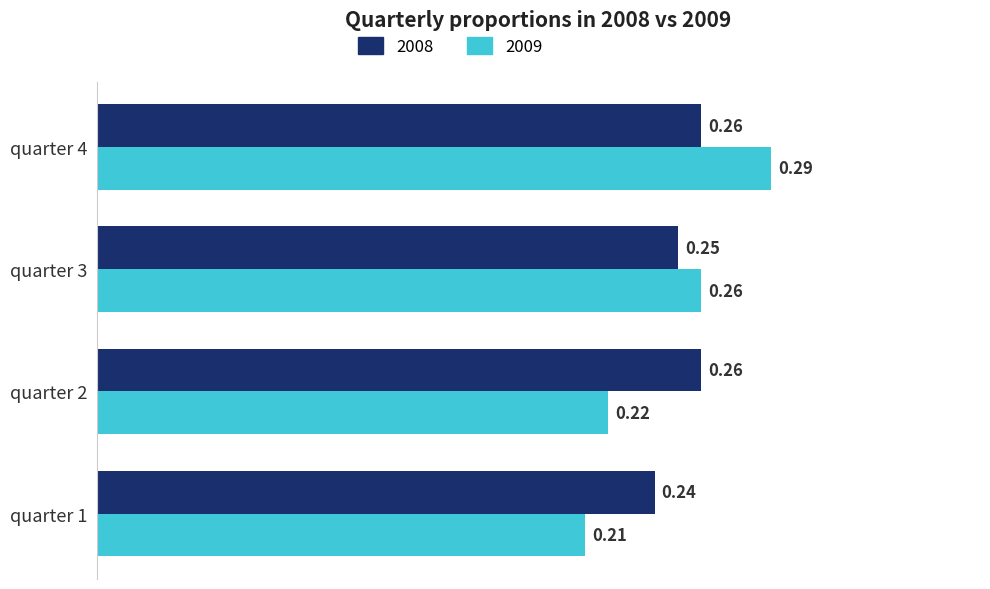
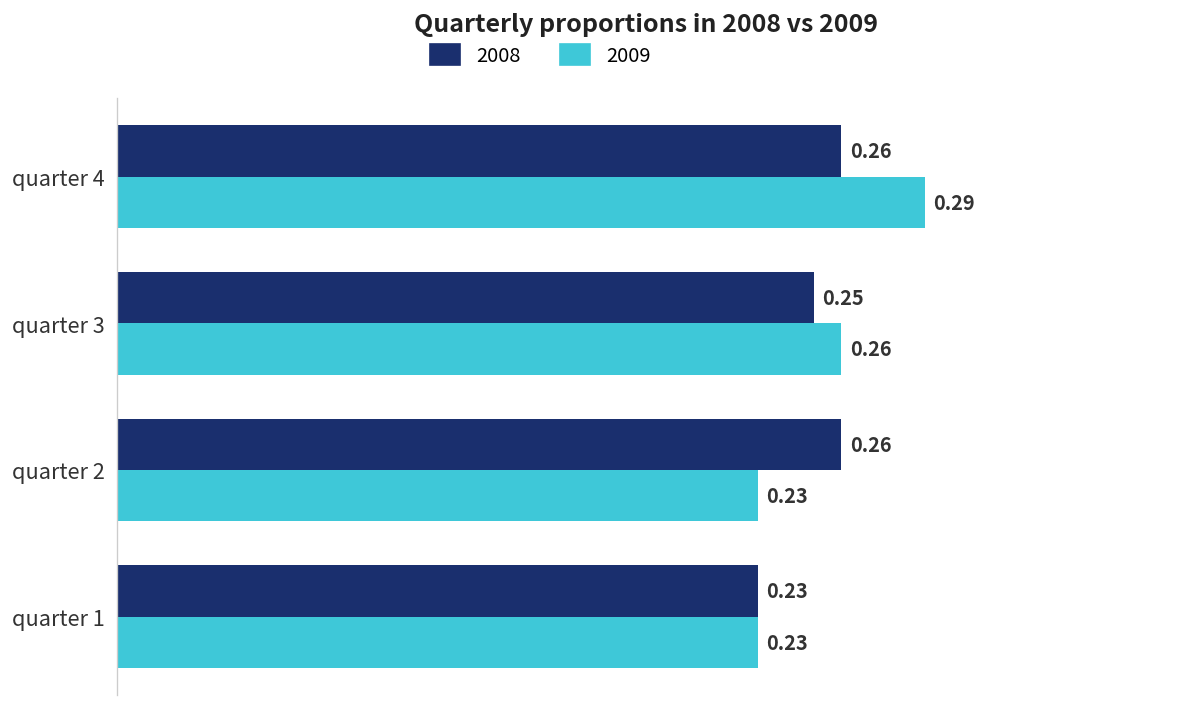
  {
    "2008": {
      "quarter 4": 0.26,
      "quarter 3": 0.25,
      "quarter 2": 0.26,
-     "quarter 1": 0.24
+     "quarter 1": 0.23
    },
    "2009": {
      "quarter 4": 0.29,
      "quarter 3": 0.26,
-     "quarter 2": 0.22,
-     "quarter 1": 0.21
+     "quarter 2": 0.23,
+     "quarter 1": 0.23
    }
  }
